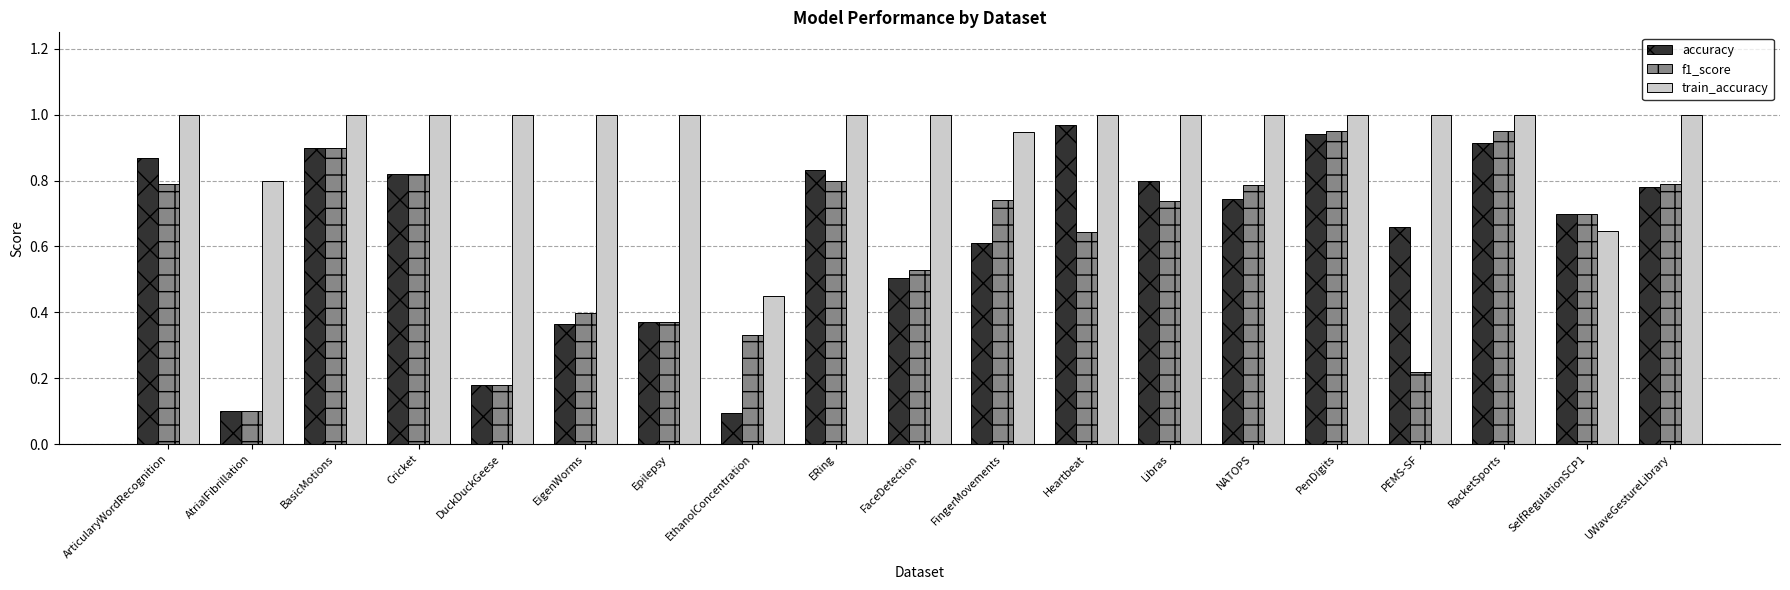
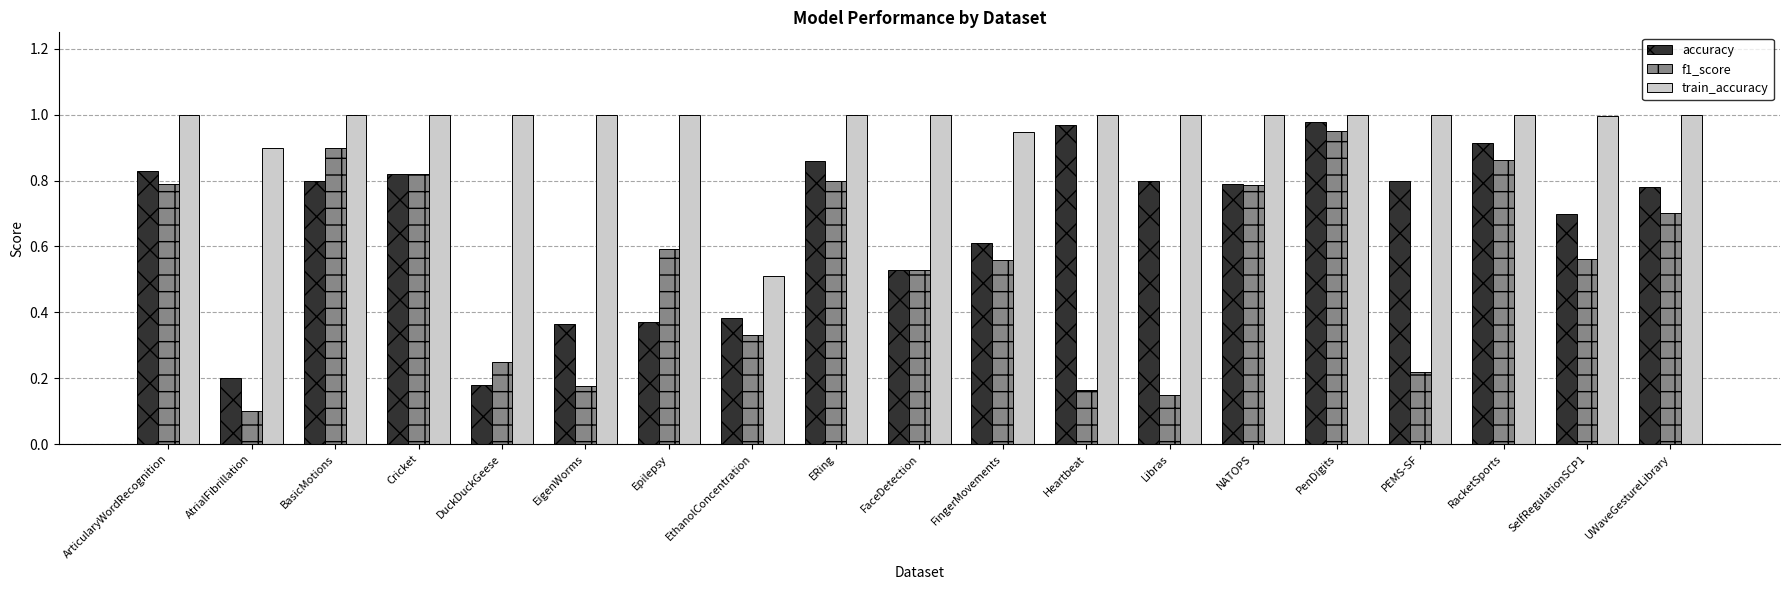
  {
    "accuracy": {
-     "ArticularyWordRecognition": 0.87,
-     "AtrialFibrillation": 0.1,
-     "BasicMotions": 0.9,
+     "ArticularyWordRecognition": 0.83,
+     "AtrialFibrillation": 0.2,
+     "BasicMotions": 0.8,
      "Cricket": 0.82,
      "DuckDuckGeese": 0.18,
      "EigenWorms": 0.37,
      "Epilepsy": 0.37,
-     "EthanolConcentration": 0.09,
-     "ERing": 0.83,
-     "FaceDetection": 0.50,
+     "EthanolConcentration": 0.38,
+     "ERing": 0.86,
+     "FaceDetection": 0.53,
      "FingerMovements": 0.61,
      "Heartbeat": 0.97,
      "Libras": 0.80,
-     "NATOPS": 0.74,
-     "PenDigits": 0.94,
-     "PEMS-SF": 0.66,
+     "NATOPS": 0.79,
+     "PenDigits": 0.98,
+     "PEMS-SF": 0.80,
      "RacketSports": 0.91,
      "SelfRegulationSCP1": 0.70,
      "UWaveGestureLibrary": 0.78
    },
    "f1_score": {
      "ArticularyWordRecognition": 0.79,
      "AtrialFibrillation": 0.10,
      "BasicMotions": 0.90,
      "Cricket": 0.82,
-     "DuckDuckGeese": 0.18,
-     "EigenWorms": 0.40,
-     "Epilepsy": 0.37,
+     "DuckDuckGeese": 0.25,
+     "EigenWorms": 0.18,
+     "Epilepsy": 0.59,
      "EthanolConcentration": 0.33,
      "ERing": 0.80,
      "FaceDetection": 0.53,
-     "FingerMovements": 0.74,
-     "Heartbeat": 0.64,
-     "Libras": 0.74,
+     "FingerMovements": 0.56,
+     "Heartbeat": 0.16,
+     "Libras": 0.15,
      "NATOPS": 0.79,
      "PenDigits": 0.95,
      "PEMS-SF": 0.22,
-     "RacketSports": 0.95,
-     "SelfRegulationSCP1": 0.70,
-     "UWaveGestureLibrary": 0.79
+     "RacketSports": 0.86,
+     "SelfRegulationSCP1": 0.56,
+     "UWaveGestureLibrary": 0.70
    },
    "train_accuracy": {
      "ArticularyWordRecognition": 1.00,
-     "AtrialFibrillation": 0.8,
+     "AtrialFibrillation": 0.9,
      "BasicMotions": 1.00,
      "Cricket": 1.00,
      "DuckDuckGeese": 1.00,
      "EigenWorms": 1.00,
      "Epilepsy": 1.00,
-     "EthanolConcentration": 0.45,
+     "EthanolConcentration": 0.51,
      "ERing": 1.00,
      "FaceDetection": 1.00,
      "FingerMovements": 0.95,
      "Heartbeat": 1.00,
      "Libras": 1.00,
      "NATOPS": 1.00,
      "PenDigits": 1.00,
      "PEMS-SF": 1.00,
      "RacketSports": 1.00,
-     "SelfRegulationSCP1": 0.65,
+     "SelfRegulationSCP1": 1.00,
      "UWaveGestureLibrary": 1.00
    }
  }
